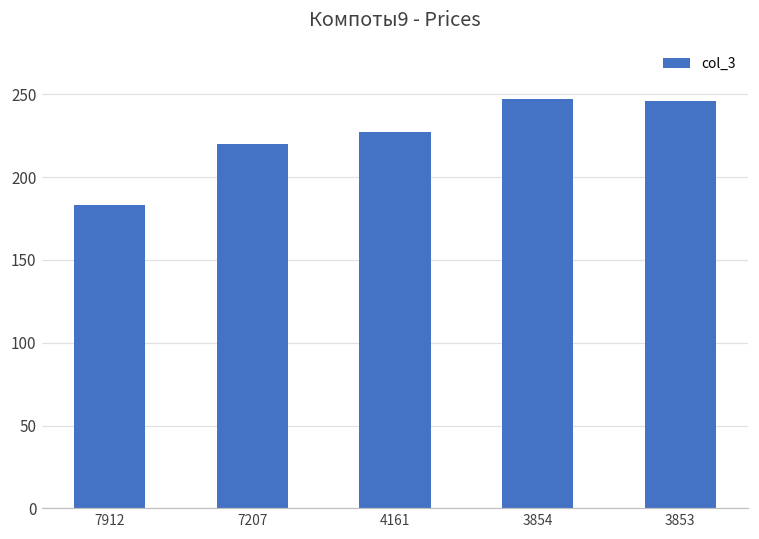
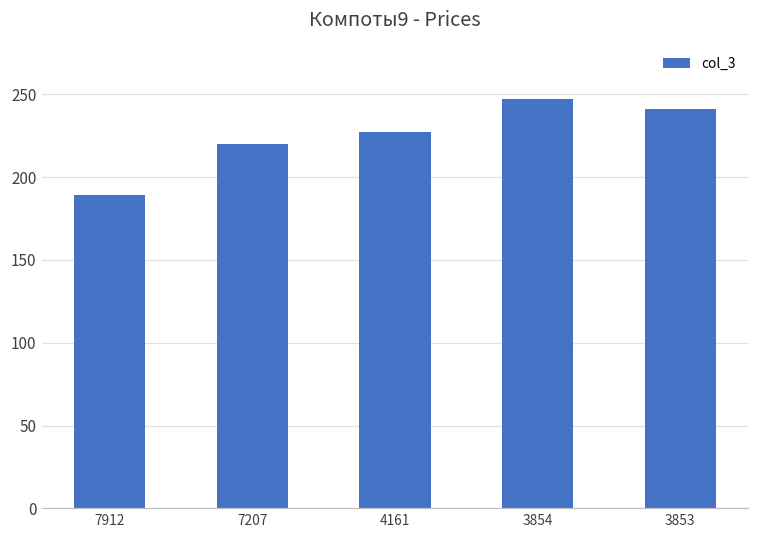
  {
-   "7912": 183,
+   "7912": 189,
    "7207": 220,
    "4161": 227,
    "3854": 247,
-   "3853": 246
+   "3853": 241
  }
